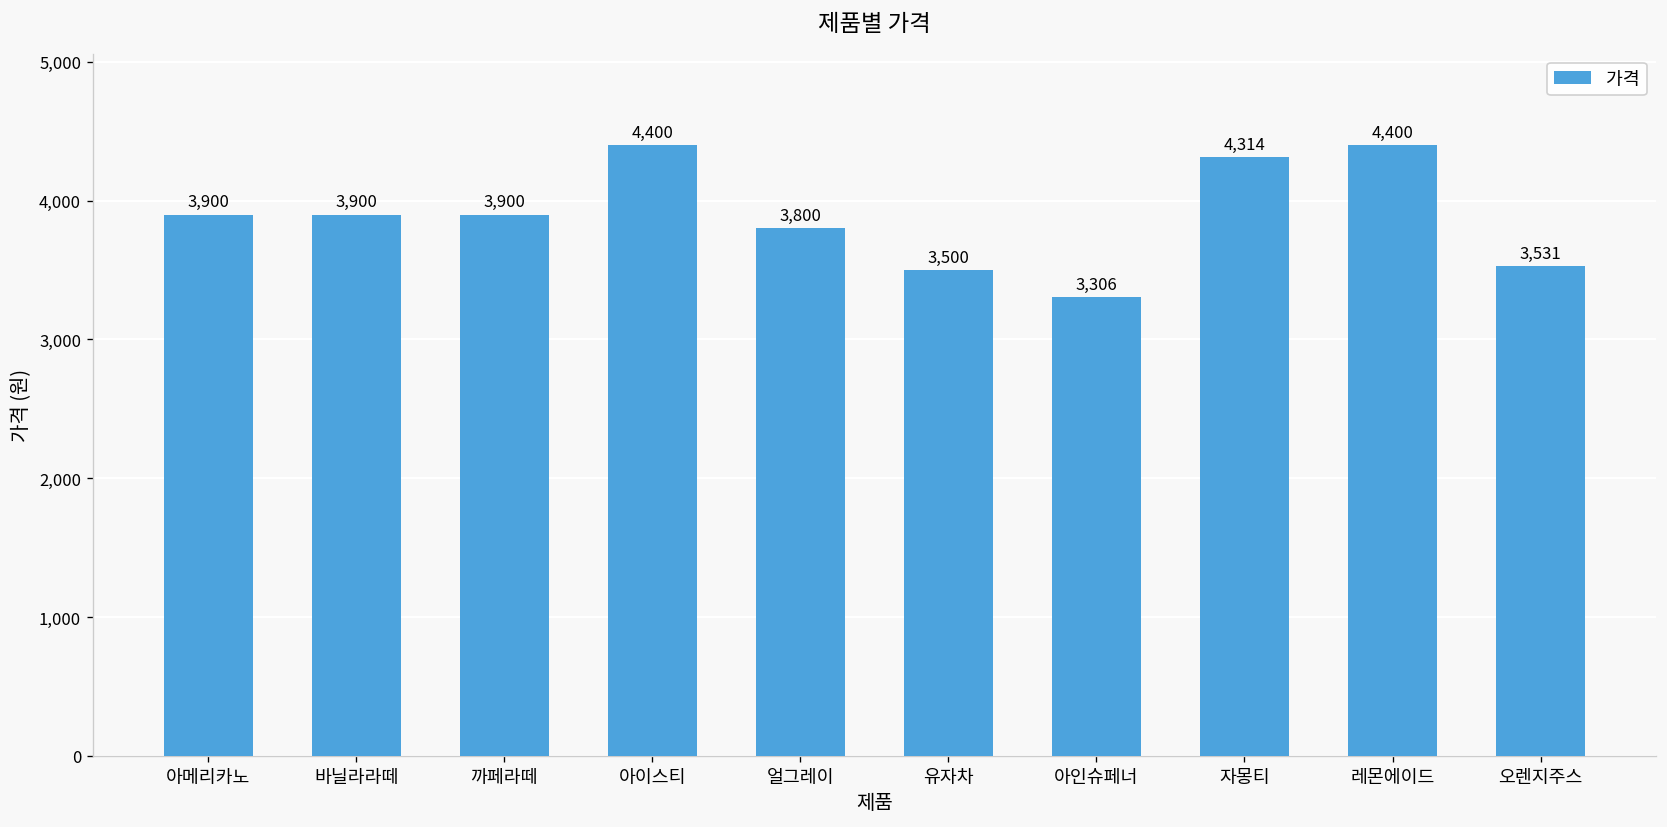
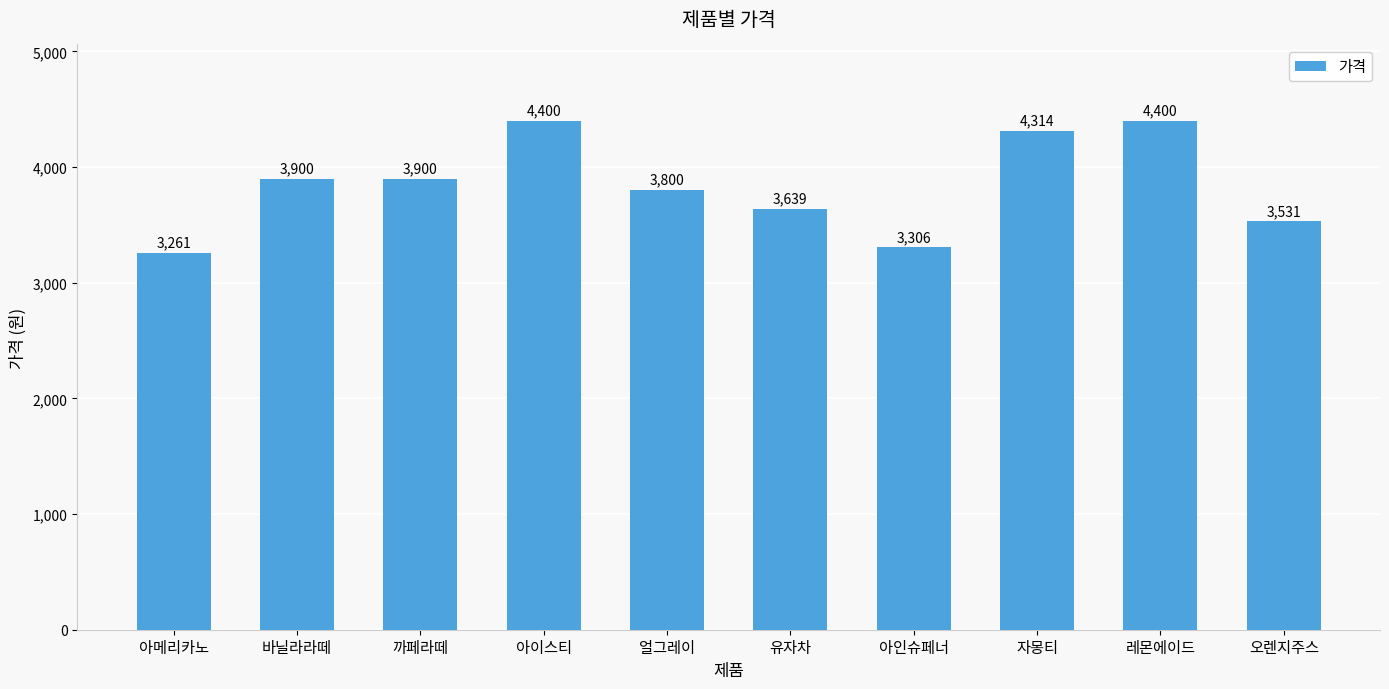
  {
-   "아메리카노": "3,900",
+   "아메리카노": "3,261",
    "바닐라라떼": "3,900",
    "까페라떼": "3,900",
    "아이스티": "4,400",
    "얼그레이": "3,800",
-   "유자차": "3,500",
+   "유자차": "3,639",
    "아인슈페너": "3,306",
    "자몽티": "4,314",
    "레몬에이드": "4,400",
    "오렌지주스": "3,531"
  }
